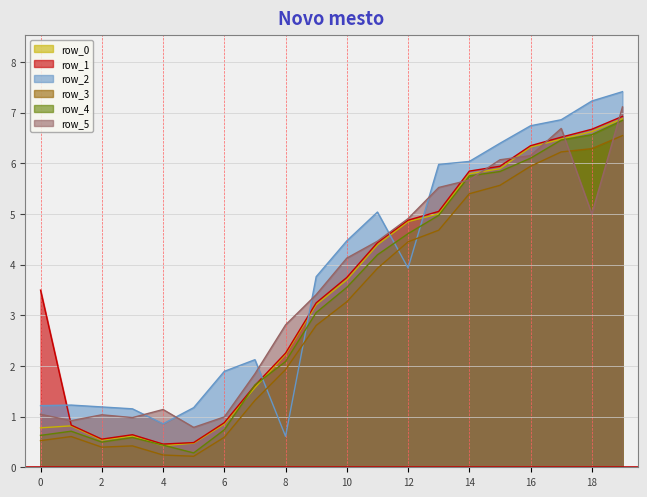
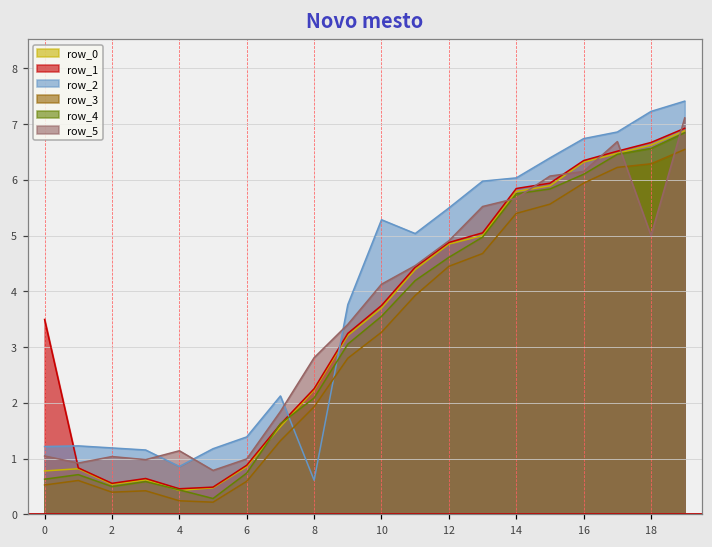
  {
    "row_0": {
      "0": 0.8
    },
    "row_1": {
      "0": 3.5,
      "14": 5.8
    },
    "row_2": {
      "0": 1.2,
      "2": 1.2,
      "4": 0.9,
-     "6": 1.9,
+     "6": 1.4,
      "8": 0.6,
-     "10": 4.5,
-     "12": 3.9,
+     "10": 5.3,
+     "12": 5.5,
      "14": 6.0,
      "16": 6.7,
      "18": 7.2
    },
    "row_5": {
      "0": 1.0,
      "2": 1.0,
      "4": 1.1,
      "6": 1.0,
      "8": 2.8,
      "10": 4.1,
      "14": 5.7,
      "18": 5.0
    }
  }
